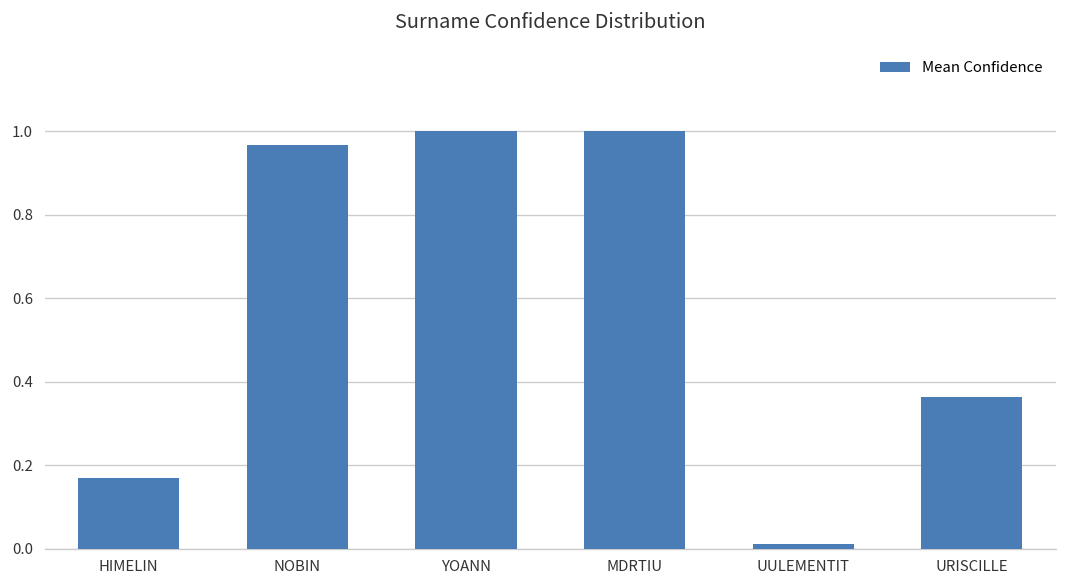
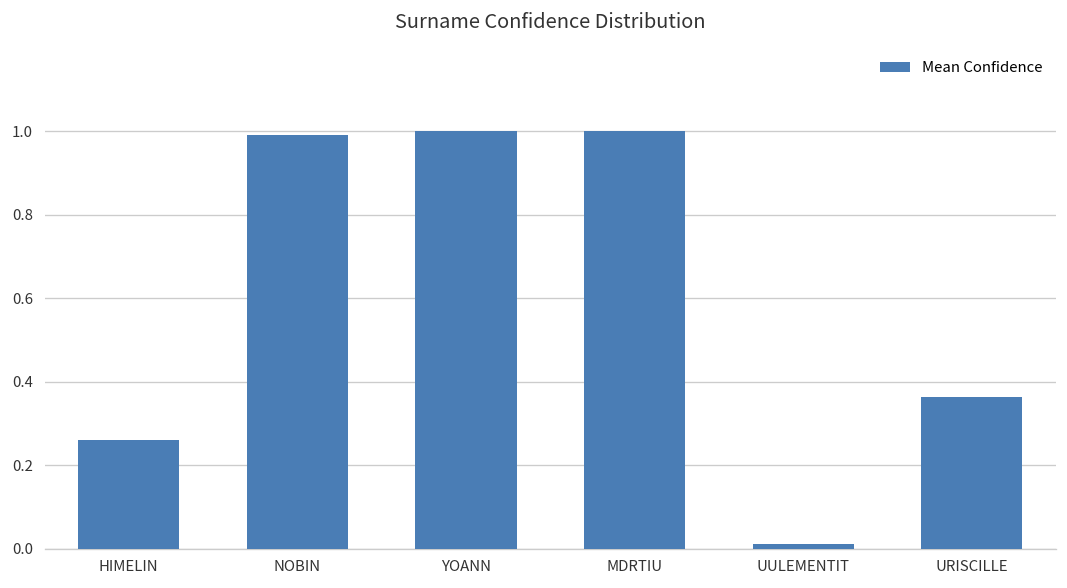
  {
-   "HIMELIN": 0.17,
-   "NOBIN": 0.97,
+   "HIMELIN": 0.26,
+   "NOBIN": 0.99,
    "YOANN": 1.00,
    "MDRTIU": 1.00,
    "UULEMENTIT": 0.01,
    "URISCILLE": 0.36
  }
